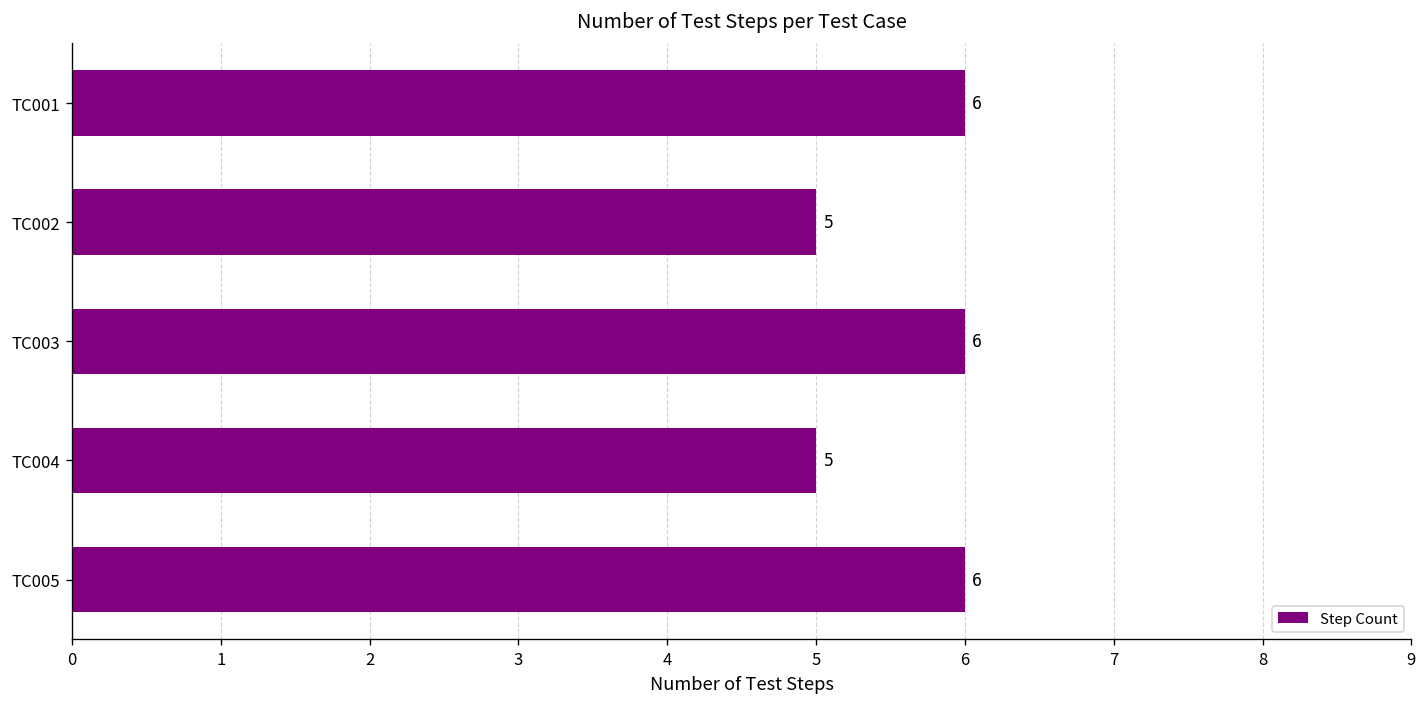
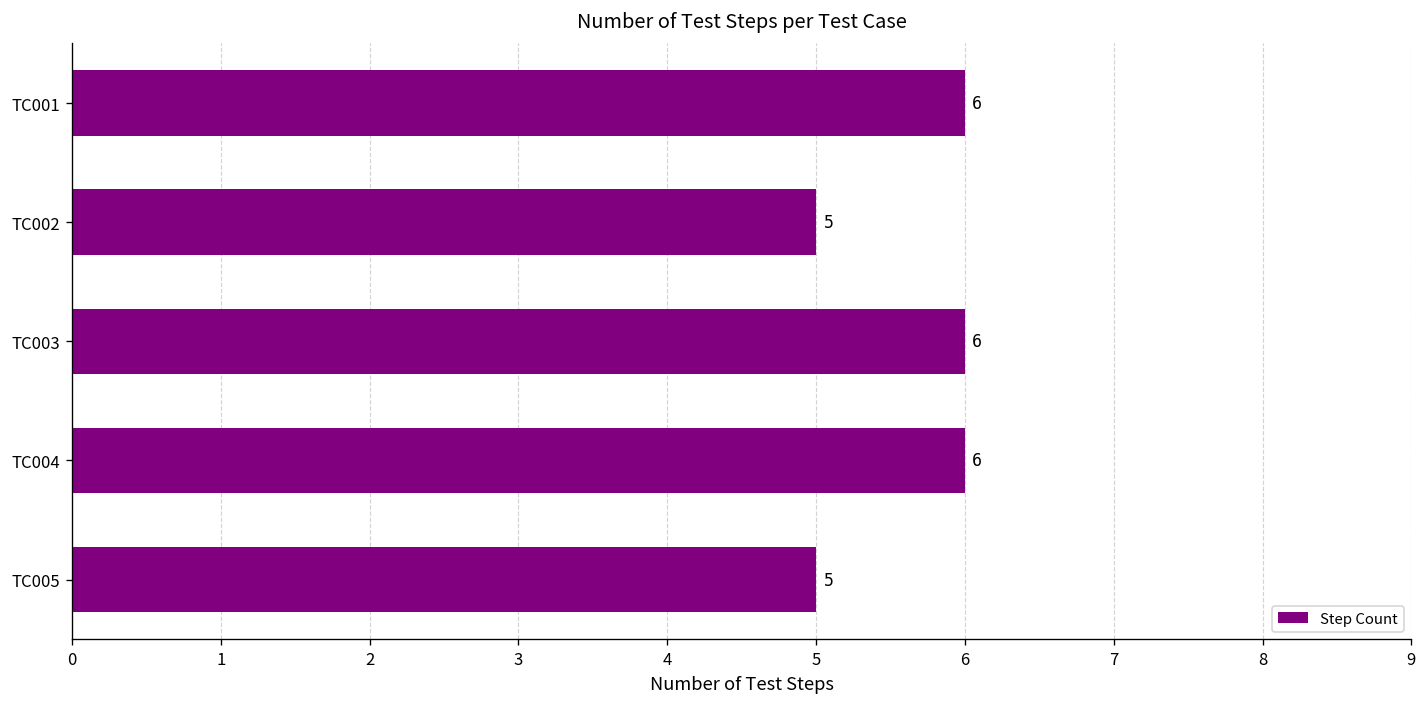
  {
    "TC001": 6,
    "TC002": 5,
    "TC003": 6,
-   "TC004": 5,
-   "TC005": 6
+   "TC004": 6,
+   "TC005": 5
  }
